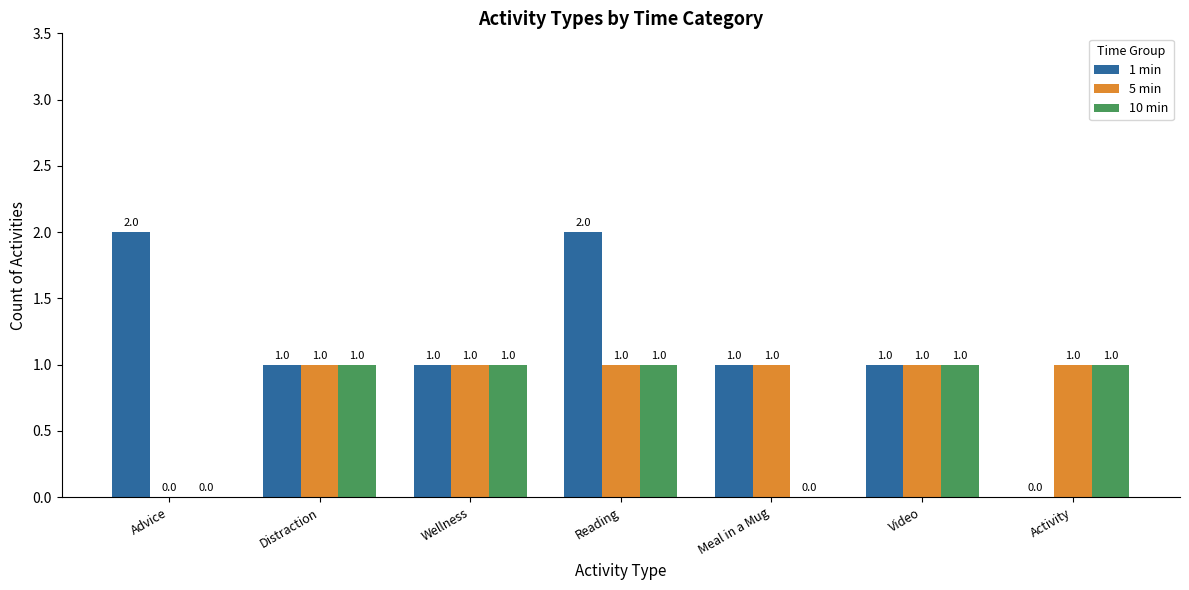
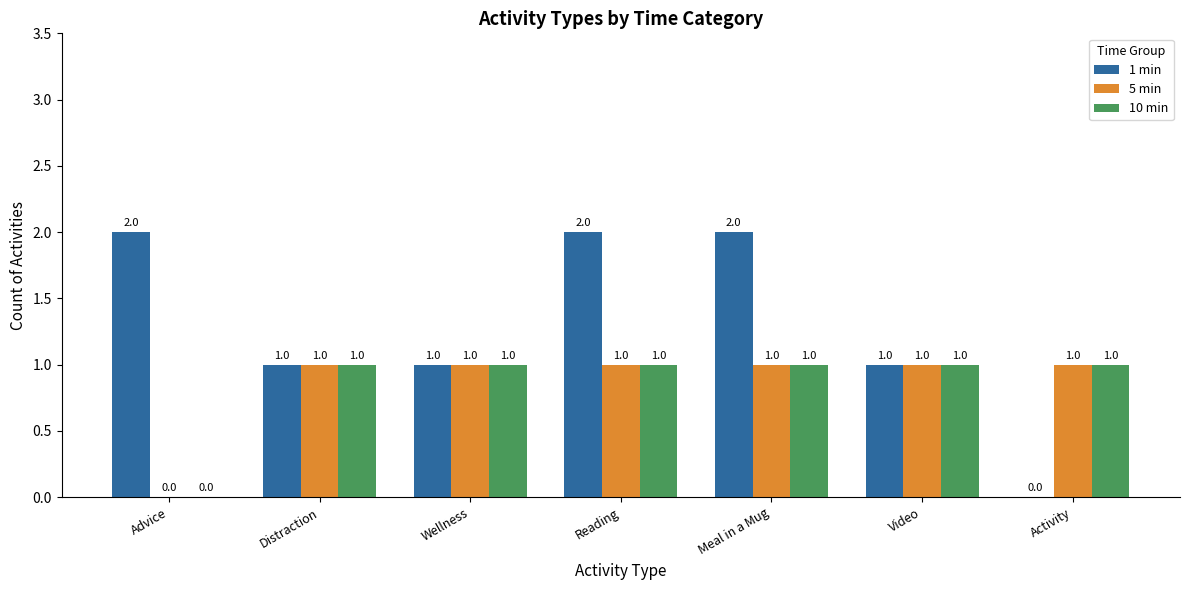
  {
    "1 min": {
      "Advice": 2.0,
      "Distraction": 1.0,
      "Wellness": 1.0,
      "Reading": 2.0,
-     "Meal in a Mug": 1.0,
+     "Meal in a Mug": 2.0,
      "Video": 1.0,
      "Activity": 0.0
    },
    "5 min": {
      "Advice": 0.0,
      "Distraction": 1.0,
      "Wellness": 1.0,
      "Reading": 1.0,
      "Meal in a Mug": 1.0,
      "Video": 1.0,
      "Activity": 1.0
    },
    "10 min": {
      "Advice": 0.0,
      "Distraction": 1.0,
      "Wellness": 1.0,
      "Reading": 1.0,
-     "Meal in a Mug": 0.0,
+     "Meal in a Mug": 1.0,
      "Video": 1.0,
      "Activity": 1.0
    }
  }
